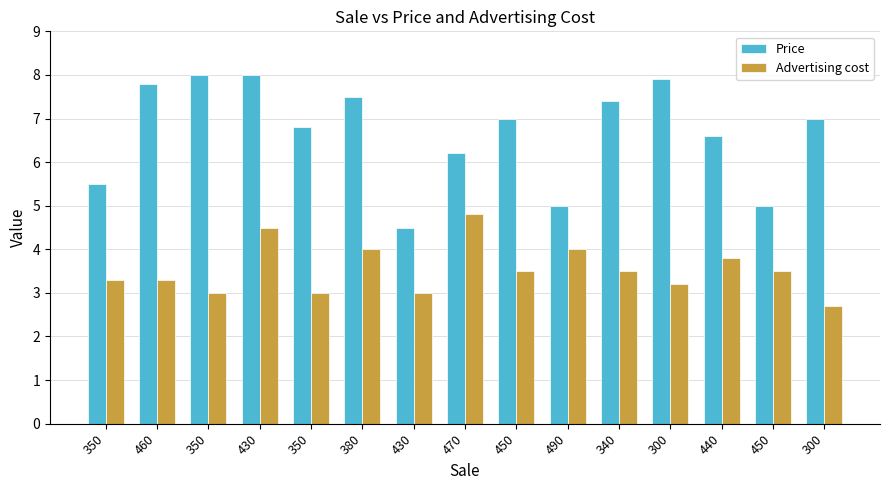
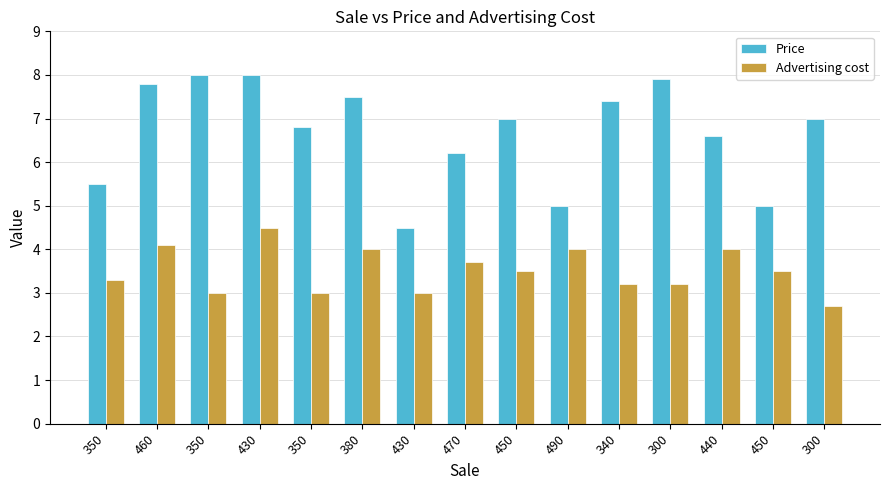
  {
    "Price": {
      "460": 7.8,
      "380": 7.5,
      "470": 6.2,
      "490": 5.0,
      "340": 7.4,
      "440": 6.6
    },
    "Advertising cost": {
-     "460": 3.3,
+     "460": 4.1,
      "380": 4.0,
-     "470": 4.8,
+     "470": 3.7,
      "490": 4.0,
-     "340": 3.5,
-     "440": 3.8
+     "340": 3.2,
+     "440": 4.0
    }
  }
